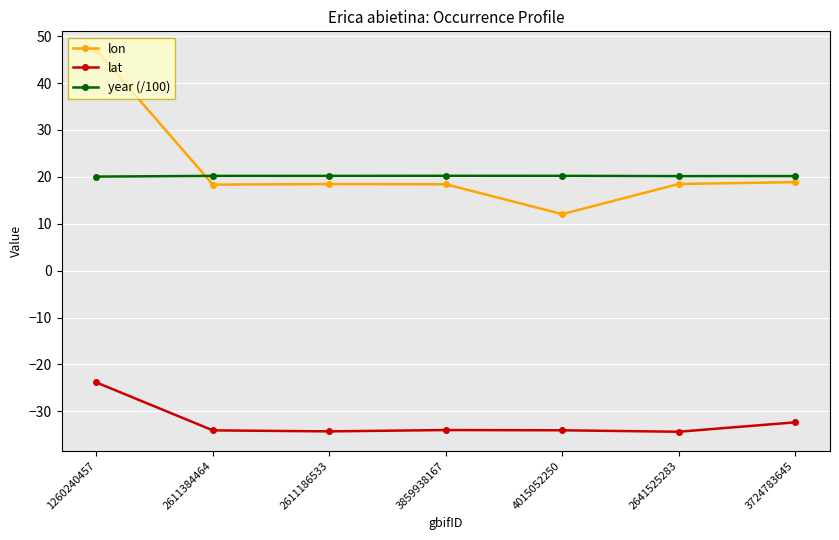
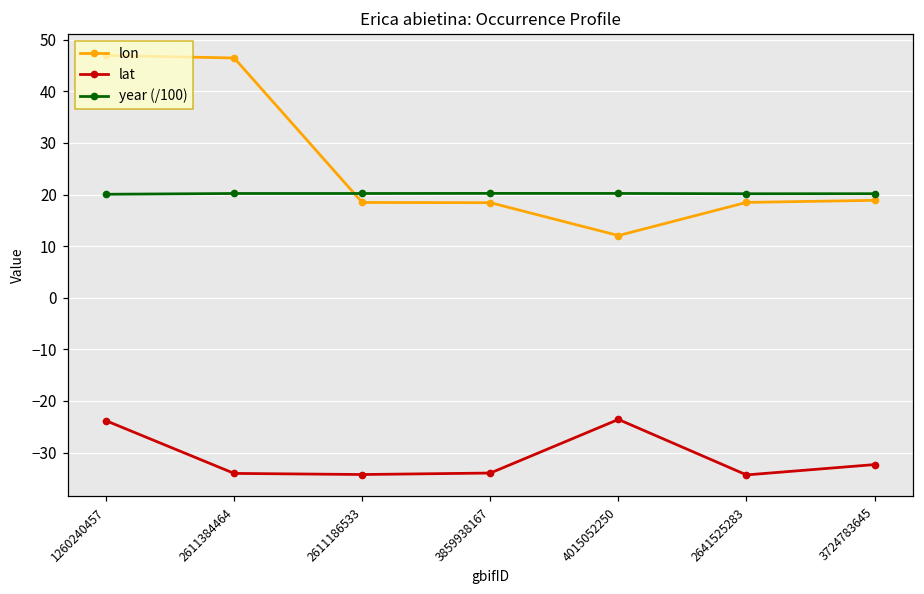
  {
    "lon": {
-     "2611384464": 18,
+     "2611384464": 46,
      "2611186533": 18,
      "3859938167": 18,
      "4015052250": 12,
      "2641525283": 18,
      "3724783645": 19
    },
    "lat": {
      "1260240457": -24,
      "2611384464": -34,
      "2611186533": -34,
      "3859938167": -34,
-     "4015052250": -34,
+     "4015052250": -24,
      "2641525283": -34,
      "3724783645": -32
    },
    "year (/100)": {
      "1260240457": 20,
      "2611384464": 20,
      "2611186533": 20,
      "3859938167": 20,
      "4015052250": 20,
      "2641525283": 20,
      "3724783645": 20
    }
  }
